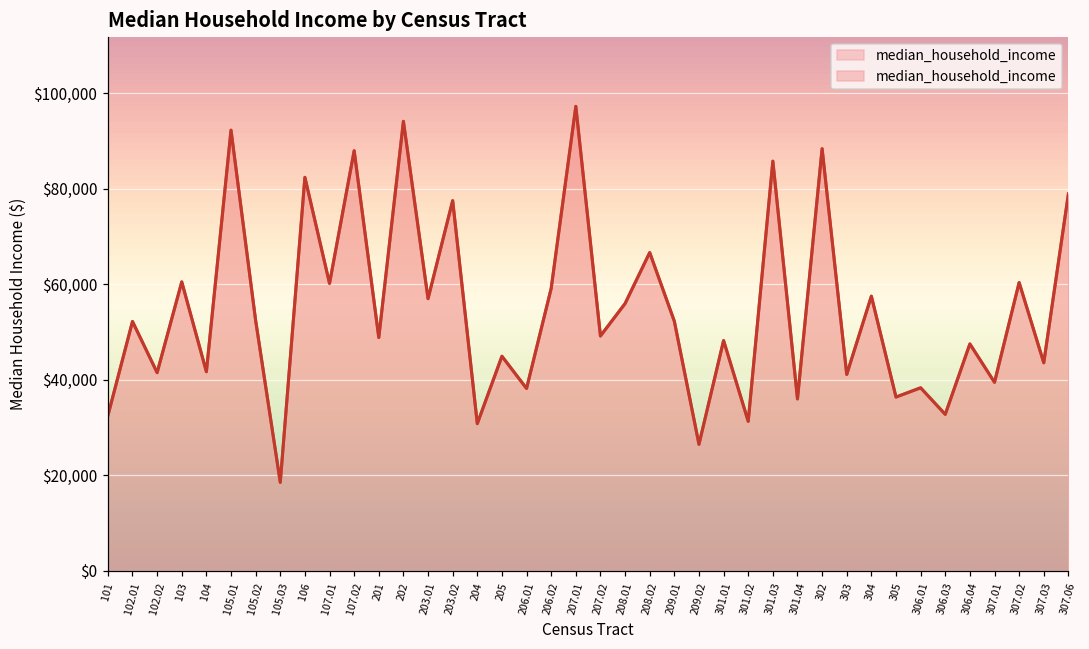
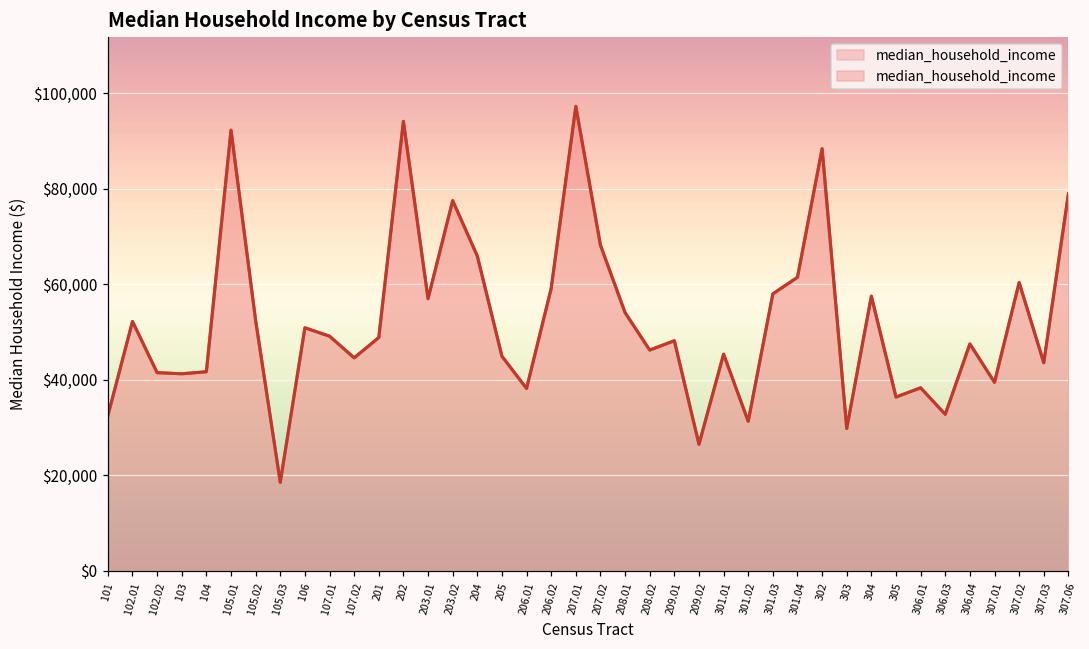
  {
    "101": "$32,000",
    "102.01": "$52,000",
    "102.02": "$41,000",
-   "103": "$60,000",
+   "103": "$41,000",
    "104": "$42,000",
    "105.01": "$92,000",
    "105.02": "$52,000",
    "105.03": "$19,000",
-   "106": "$82,000",
-   "107.01": "$60,000",
-   "107.02": "$88,000",
+   "106": "$51,000",
+   "107.01": "$49,000",
+   "107.02": "$45,000",
    "201": "$49,000",
    "202": "$94,000",
    "203.01": "$57,000",
    "203.02": "$78,000",
-   "204": "$31,000",
+   "204": "$66,000",
    "205": "$45,000",
    "206.01": "$38,000",
    "206.02": "$59,000",
    "207.01": "$97,000",
-   "207.02": "$49,000",
-   "208.01": "$56,000",
-   "208.02": "$67,000",
-   "209.01": "$52,000",
+   "207.02": "$68,000",
+   "208.01": "$54,000",
+   "208.02": "$46,000",
+   "209.01": "$48,000",
    "209.02": "$26,000",
-   "301.01": "$48,000",
+   "301.01": "$45,000",
    "301.02": "$31,000",
-   "301.03": "$86,000",
-   "301.04": "$36,000",
+   "301.03": "$58,000",
+   "301.04": "$61,000",
    "302": "$88,000",
-   "303": "$41,000",
+   "303": "$30,000",
    "304": "$58,000",
    "305": "$36,000",
    "306.01": "$38,000",
    "306.03": "$33,000",
    "306.04": "$48,000",
    "307.01": "$39,000",
    "307.02": "$60,000",
    "307.03": "$44,000",
    "307.06": "$79,000"
  }
